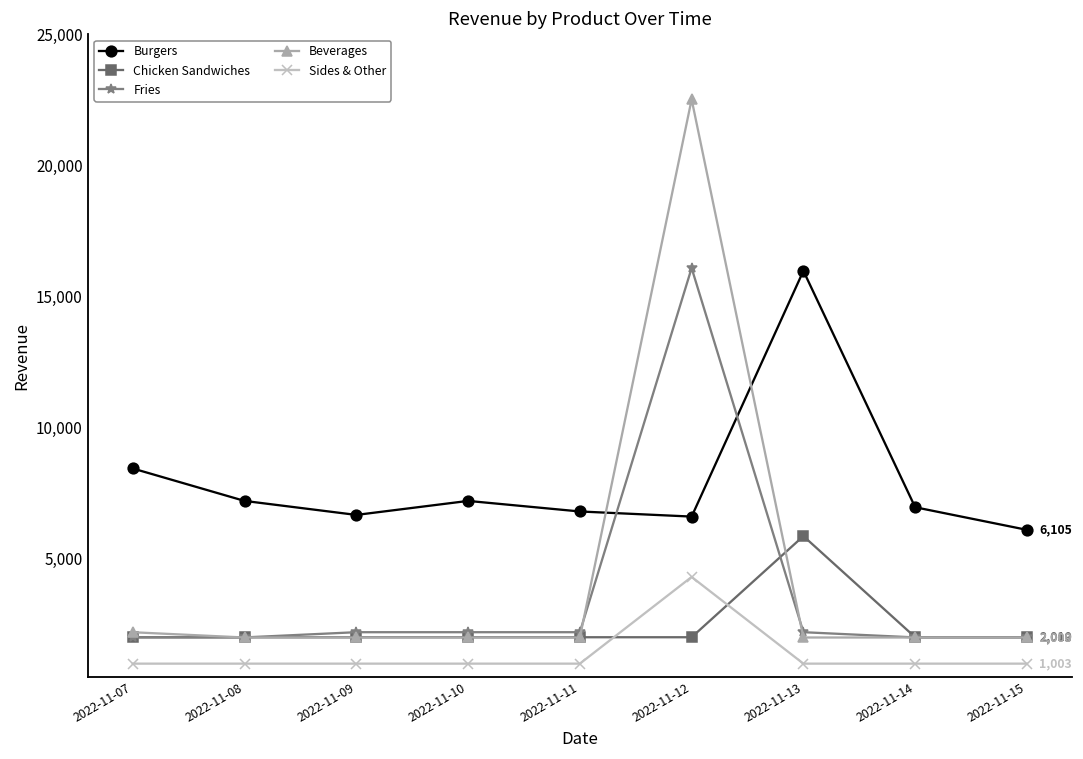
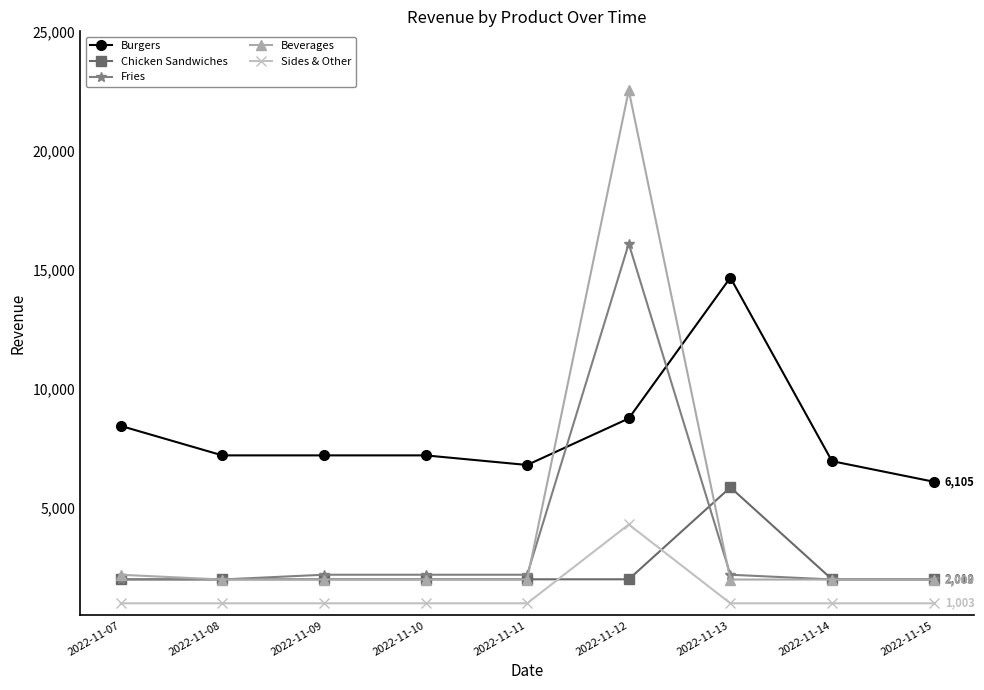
  {
    "Burgers": {
      "2022-11-07": "8,400",
      "2022-11-08": "7,200",
-     "2022-11-09": "6,700",
+     "2022-11-09": "7,200",
      "2022-11-10": "7,200",
      "2022-11-11": "6,800",
-     "2022-11-12": "6,600",
-     "2022-11-13": "16,000",
+     "2022-11-12": "8,800",
+     "2022-11-13": "14,700",
      "2022-11-14": "7,000"
    }
  }
